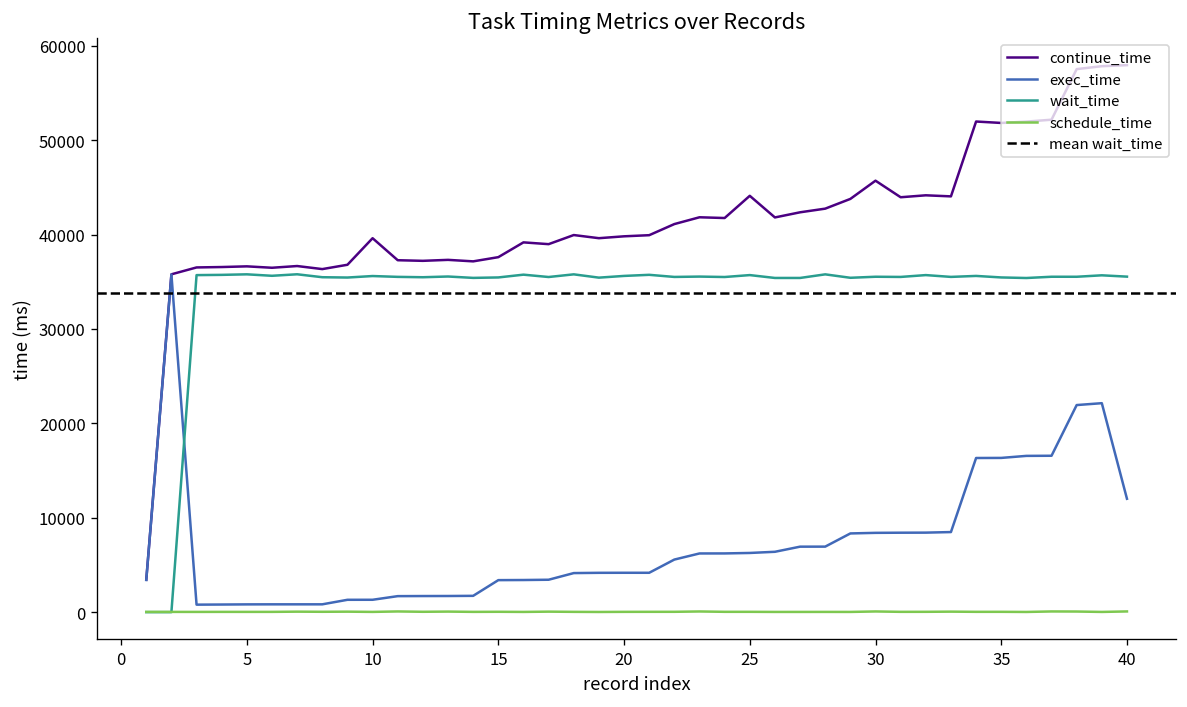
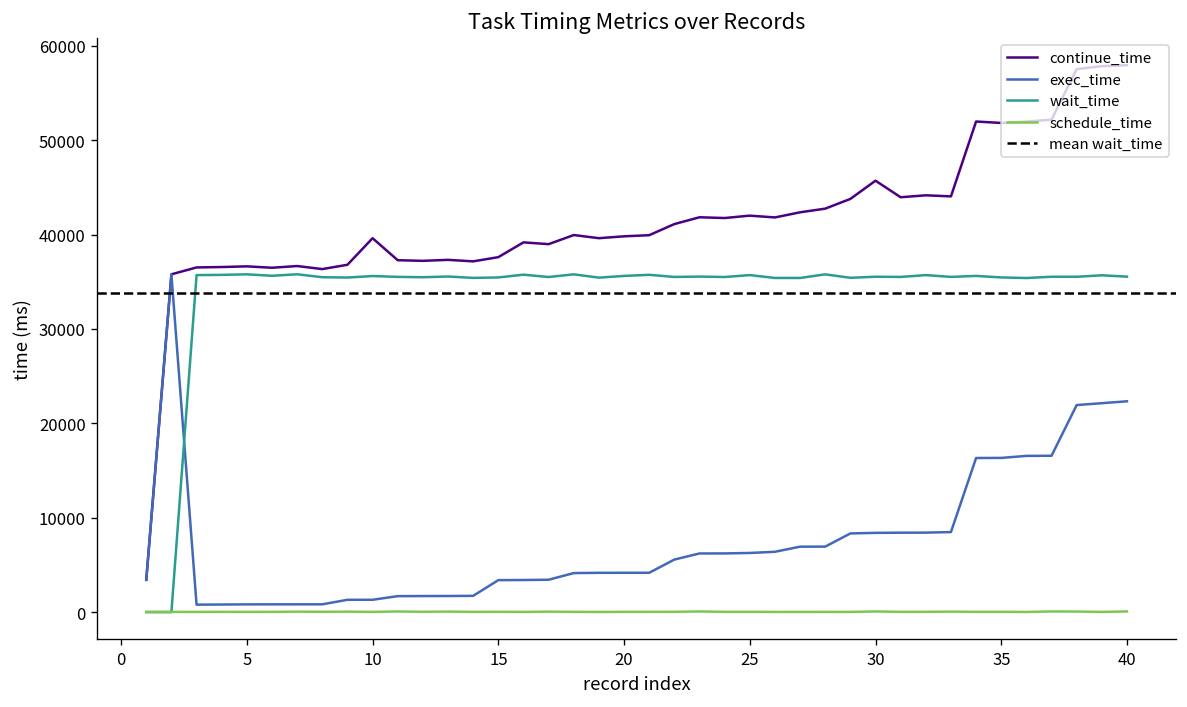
  {
    "continue_time": {
      "5": 37000,
      "10": 40000,
      "15": 38000,
      "20": 40000,
-     "25": 44000,
+     "25": 42000,
      "30": 46000
    },
    "exec_time": {
      "5": 1000,
      "10": 1000,
      "15": 3000,
      "20": 4000,
      "25": 6000,
      "30": 8000,
      "35": 16000,
-     "40": 12000
+     "40": 22000
    },
    "wait_time": {
      "5": 36000,
      "10": 36000,
      "15": 35000,
      "20": 36000,
      "25": 36000,
      "30": 36000,
      "35": 35000,
      "40": 36000
    },
    "schedule_time": {
      "5": 0,
      "10": 0,
      "15": 0,
      "20": 0,
      "25": 0,
      "30": 0,
      "35": 0,
      "40": 0
    }
  }
